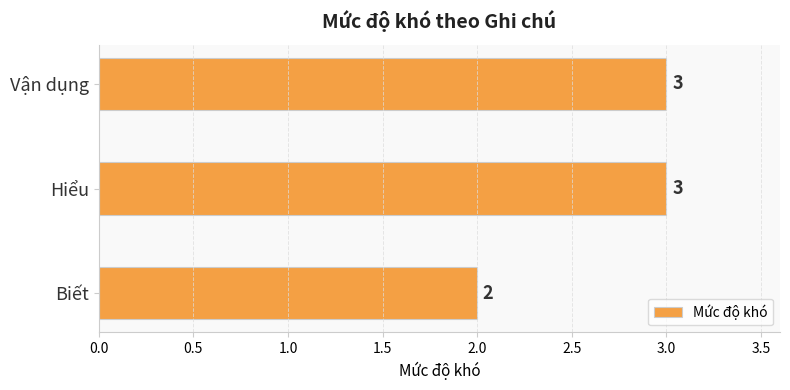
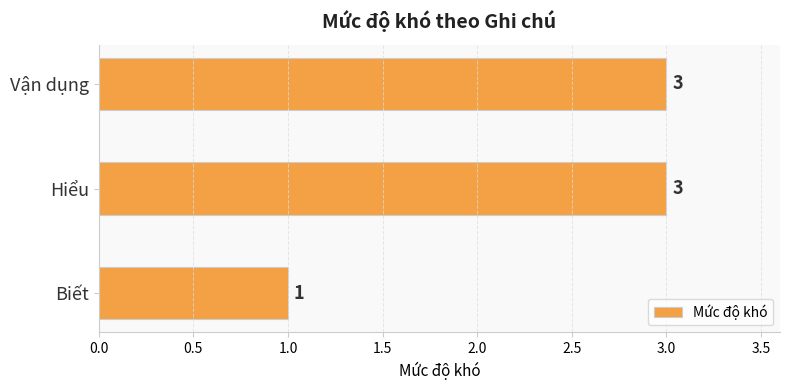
  {
    "Vận dụng": 3,
    "Hiểu": 3,
-   "Biết": 2
+   "Biết": 1
  }
